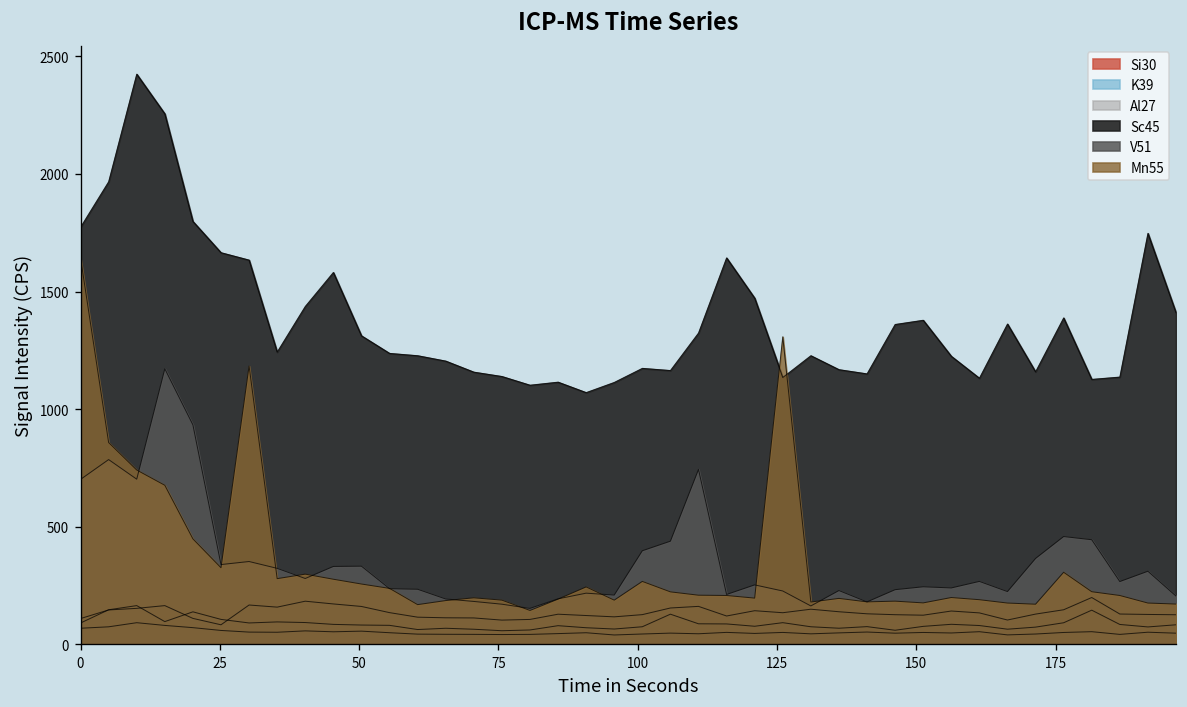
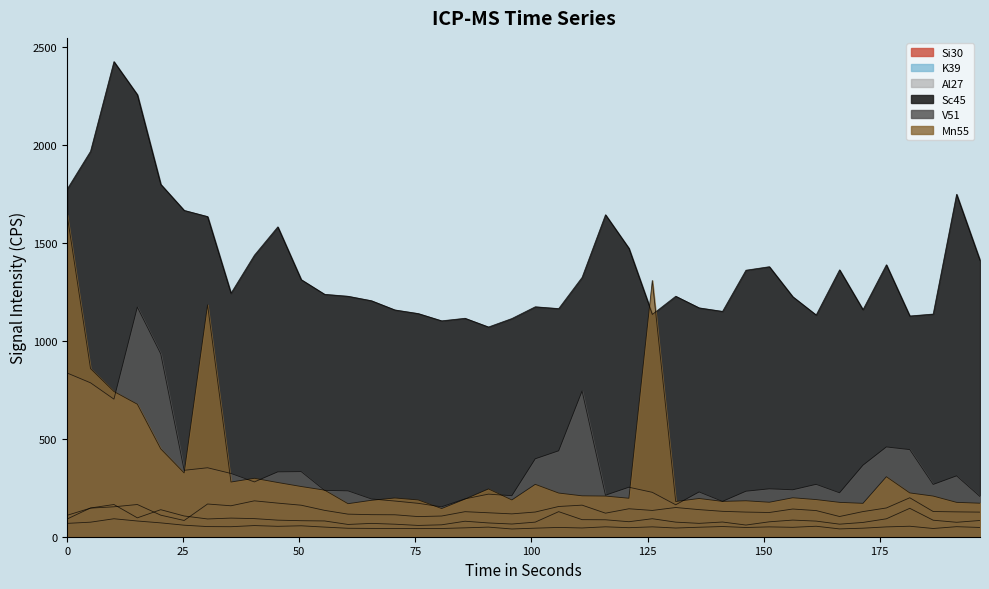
  {
    "Si30": {
      "0": 70
    },
    "K39": {
      "0": 110
    },
    "Al27": {
      "0": 90
    },
    "Sc45": {
      "0": 1770
    },
    "V51": {
-     "0": 700
+     "0": 840
    },
    "Mn55": {
      "0": 1640
    }
  }
